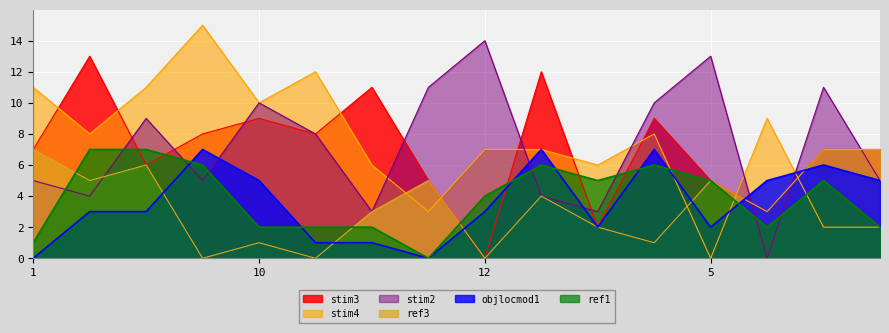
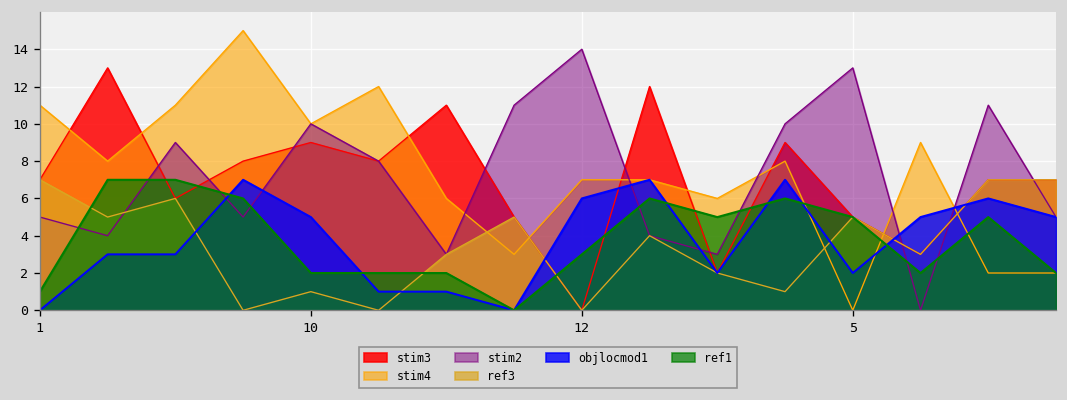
  {
    "stim2": {
      "12": 14
    },
    "objlocmod1": {
-     "12": 3
+     "12": 6
    },
    "ref1": {
-     "12": 4
+     "12": 3
    }
  }
